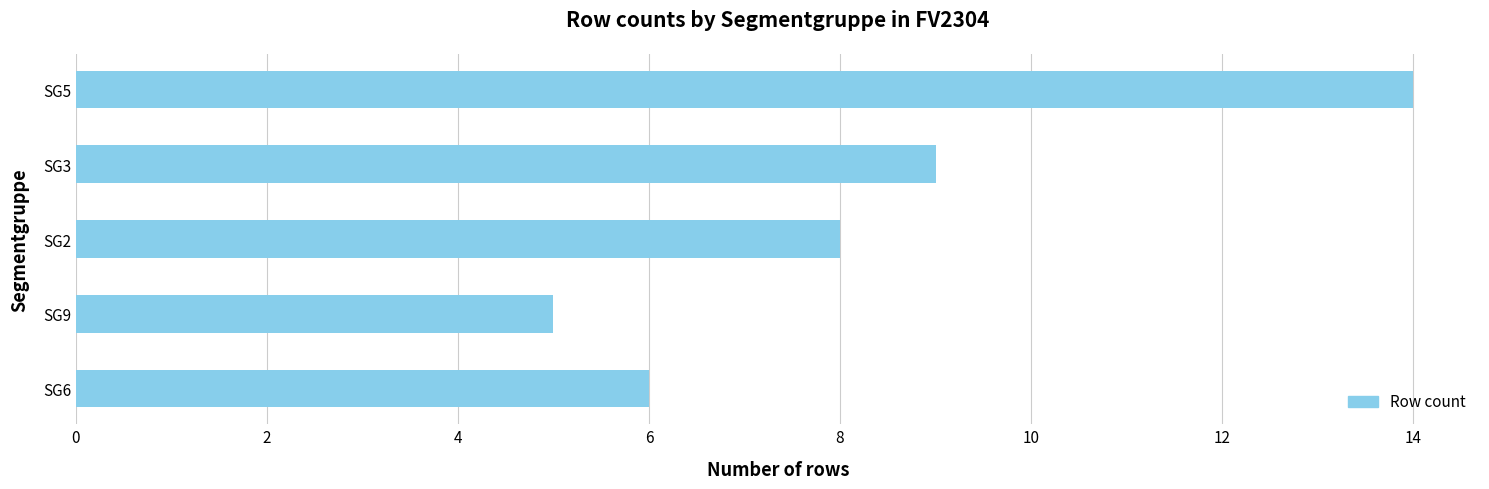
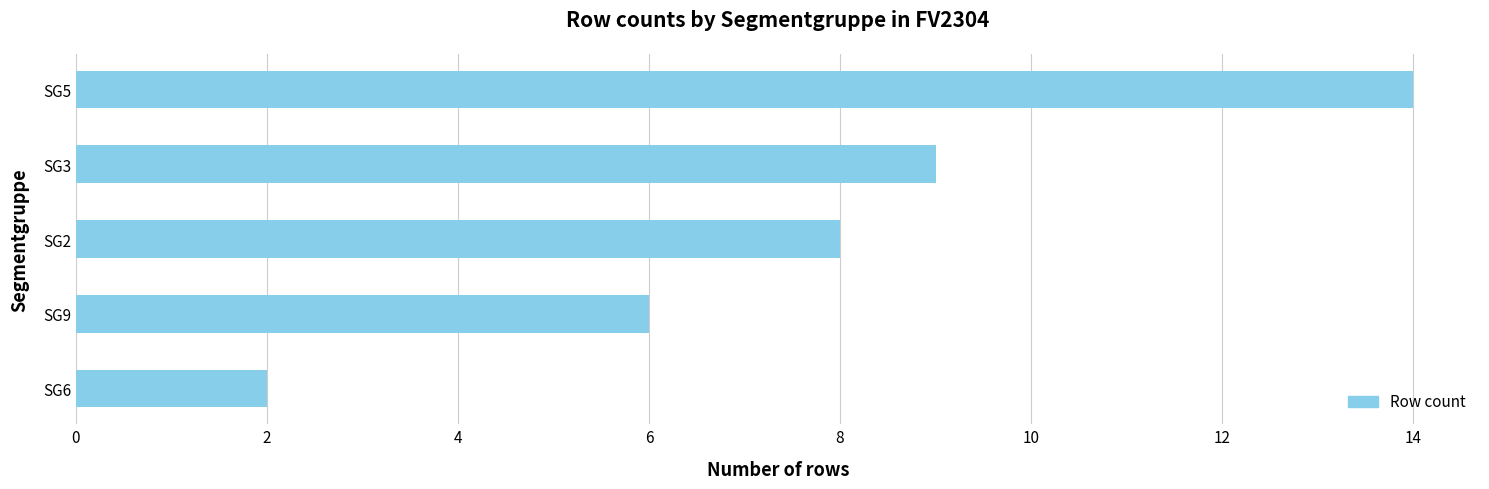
  {
    "SG5": 14,
    "SG3": 9,
    "SG2": 8,
-   "SG9": 5,
-   "SG6": 6
+   "SG9": 6,
+   "SG6": 2
  }
